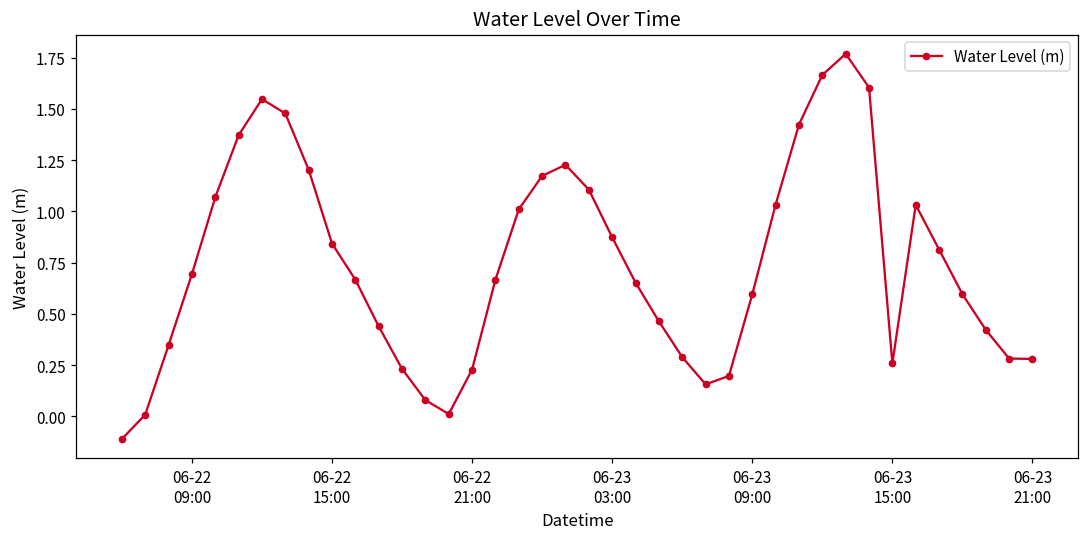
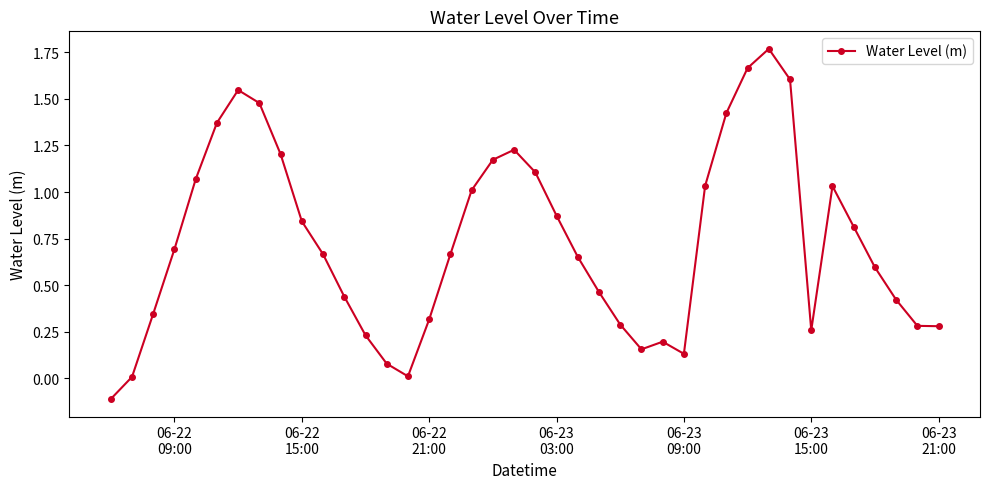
  {
    "06-22 09:00": 0.69,
    "06-22 15:00": 0.84,
-   "06-22 21:00": 0.23,
+   "06-22 21:00": 0.32,
    "06-23 03:00": 0.87,
-   "06-23 09:00": 0.60,
+   "06-23 09:00": 0.13,
    "06-23 15:00": 0.26,
    "06-23 21:00": 0.28
  }
